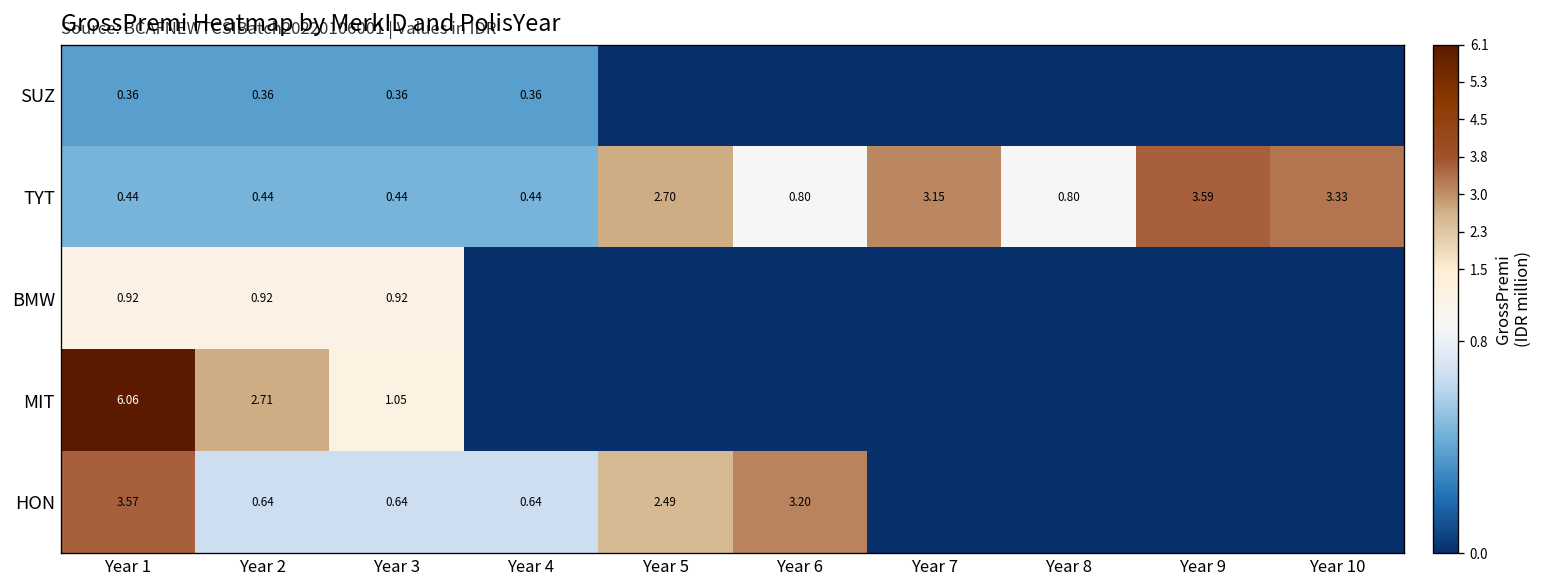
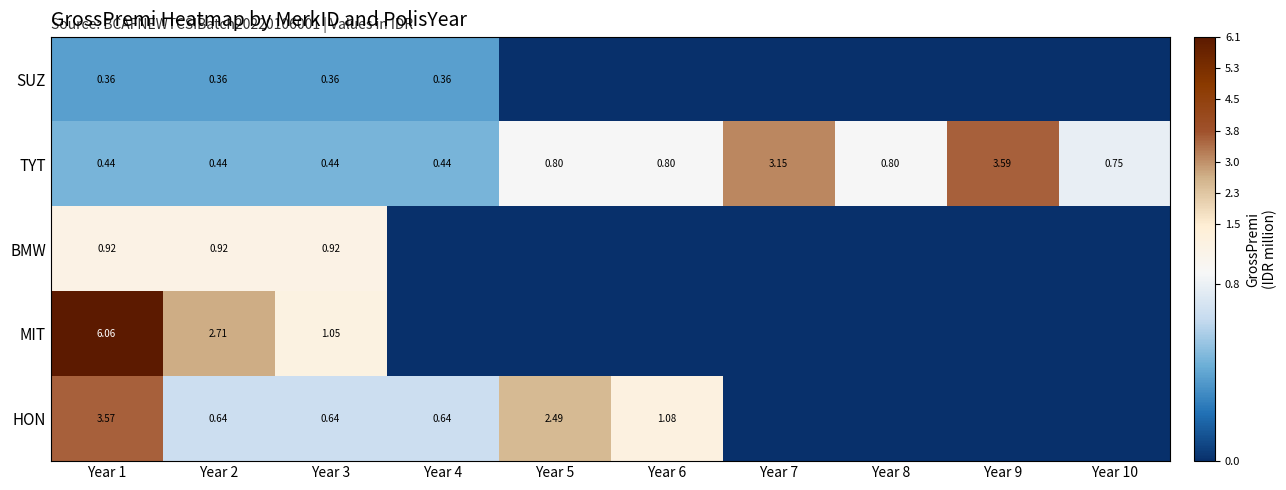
  {
    "SUZ": {
      "Year 1": 0.36,
      "Year 2": 0.36,
      "Year 3": 0.36,
      "Year 4": 0.36
    },
    "TYT": {
      "Year 1": 0.44,
      "Year 2": 0.44,
      "Year 3": 0.44,
      "Year 4": 0.44,
-     "Year 5": 2.70,
+     "Year 5": 0.80,
      "Year 6": 0.80,
      "Year 7": 3.15,
      "Year 8": 0.80,
      "Year 9": 3.59,
-     "Year 10": 3.33
+     "Year 10": 0.75
    },
    "BMW": {
      "Year 1": 0.92,
      "Year 2": 0.92,
      "Year 3": 0.92
    },
    "MIT": {
      "Year 1": 6.06,
      "Year 2": 2.71,
      "Year 3": 1.05
    },
    "HON": {
      "Year 1": 3.57,
      "Year 2": 0.64,
      "Year 3": 0.64,
      "Year 4": 0.64,
      "Year 5": 2.49,
-     "Year 6": 3.20
+     "Year 6": 1.08
    }
  }
